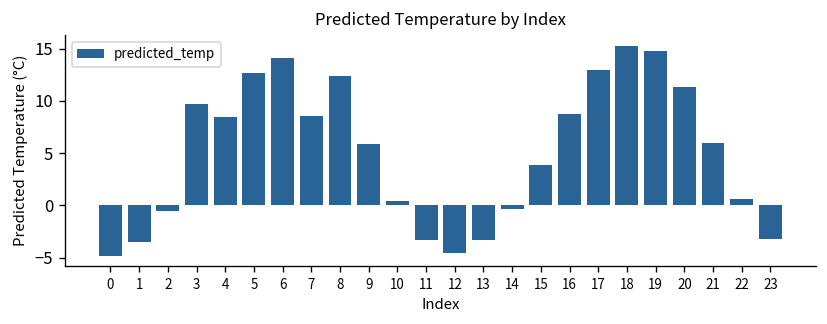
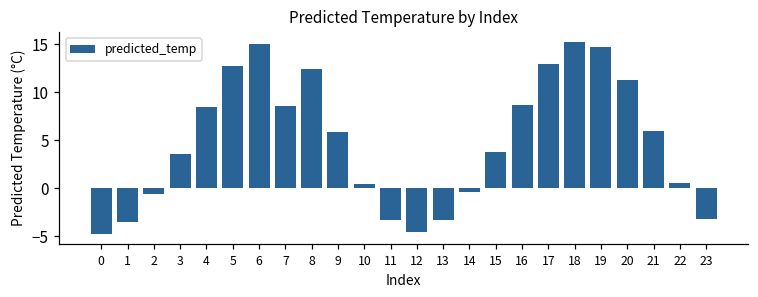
  {
    "0": -5,
    "1": -4,
    "2": -1,
-   "3": 10,
+   "3": 4,
    "4": 8,
    "5": 13,
-   "6": 14,
+   "6": 15,
    "7": 9,
    "8": 12,
    "9": 6,
    "10": 0,
    "11": -3,
    "12": -5,
    "13": -3,
    "14": 0,
    "15": 4,
    "16": 9,
    "17": 13,
    "18": 15,
    "19": 15,
    "20": 11,
    "21": 6,
    "22": 1,
    "23": -3
  }
